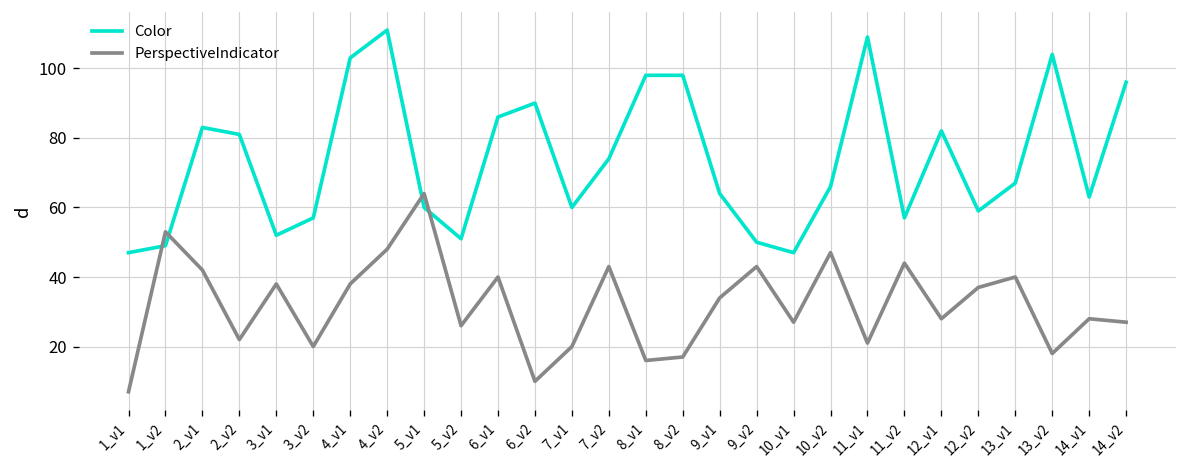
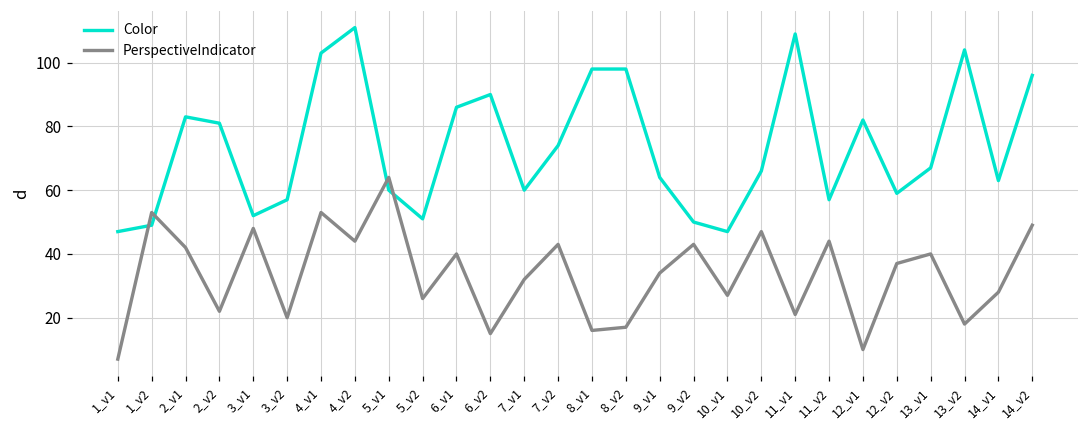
  {
    "Color": {
      "1_v1": 47,
      "1_v2": 49,
      "2_v1": 83,
      "2_v2": 81,
      "3_v1": 52,
      "3_v2": 57,
      "4_v1": 103,
      "4_v2": 111,
      "5_v1": 60,
      "5_v2": 51,
      "6_v1": 86,
      "6_v2": 90,
      "7_v1": 60,
      "7_v2": 74,
      "8_v1": 98,
      "8_v2": 98,
      "9_v1": 64,
      "9_v2": 50,
      "10_v1": 47,
      "10_v2": 66,
      "11_v1": 109,
      "11_v2": 57,
      "12_v1": 82,
      "12_v2": 59,
      "13_v1": 67,
      "13_v2": 104,
      "14_v1": 63,
      "14_v2": 96
    },
    "PerspectiveIndicator": {
      "1_v1": 7,
      "1_v2": 53,
      "2_v1": 42,
      "2_v2": 22,
-     "3_v1": 38,
+     "3_v1": 48,
      "3_v2": 20,
-     "4_v1": 38,
-     "4_v2": 48,
+     "4_v1": 53,
+     "4_v2": 44,
      "5_v1": 64,
      "5_v2": 26,
      "6_v1": 40,
-     "6_v2": 10,
-     "7_v1": 20,
+     "6_v2": 15,
+     "7_v1": 32,
      "7_v2": 43,
      "8_v1": 16,
      "8_v2": 17,
      "9_v1": 34,
      "9_v2": 43,
      "10_v1": 27,
      "10_v2": 47,
      "11_v1": 21,
      "11_v2": 44,
-     "12_v1": 28,
+     "12_v1": 10,
      "12_v2": 37,
      "13_v1": 40,
      "13_v2": 18,
      "14_v1": 28,
-     "14_v2": 27
+     "14_v2": 49
    }
  }
